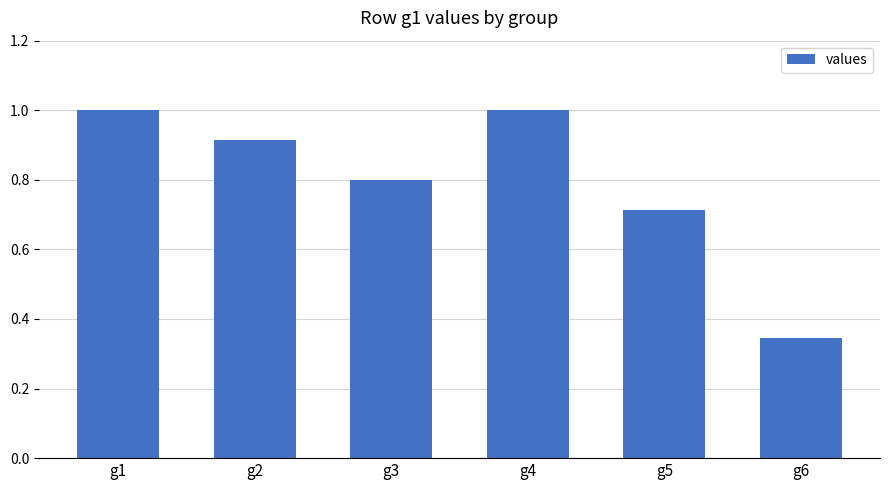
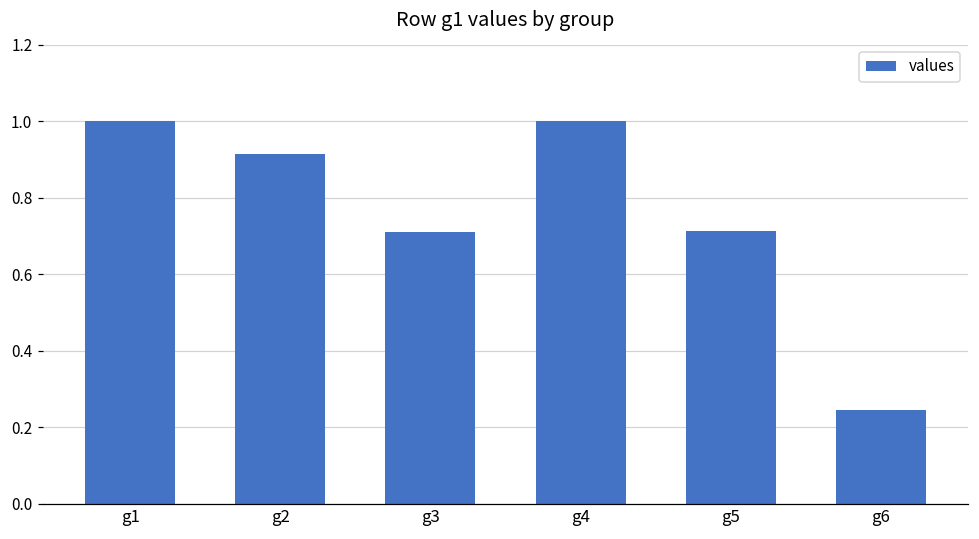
  {
    "g1": 1.00,
    "g2": 0.91,
-   "g3": 0.80,
+   "g3": 0.71,
    "g4": 1.00,
    "g5": 0.71,
-   "g6": 0.35
+   "g6": 0.25
  }
